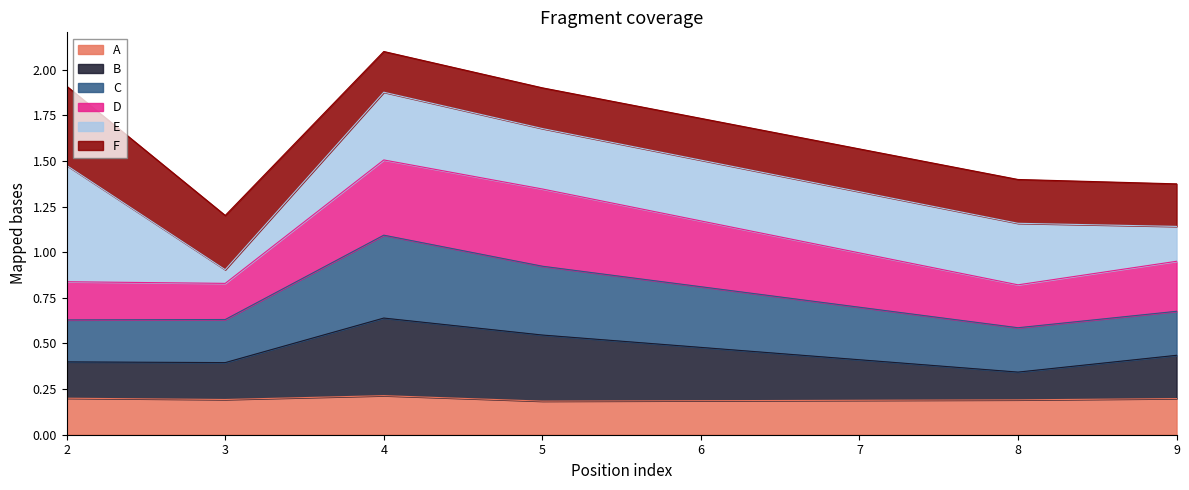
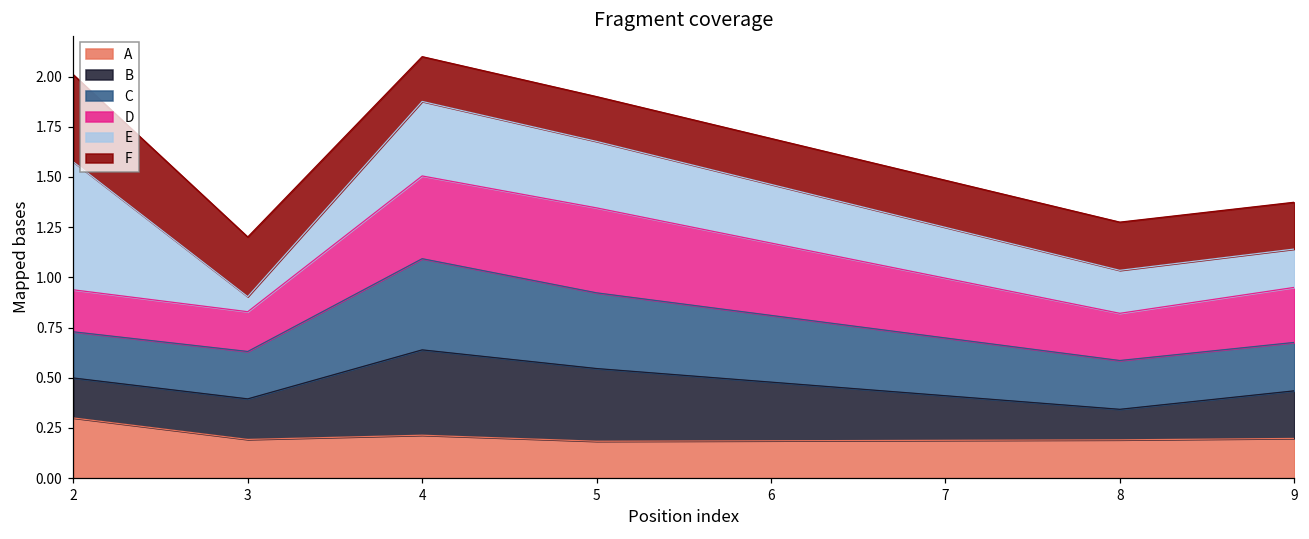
  {
    "A": {
-     "2": 0.2,
+     "2": 0.3,
      "3": 0.2,
      "4": 0.21,
      "5": 0.18,
      "8": 0.2,
      "9": 0.2
    },
    "B": {
      "2": 0.20,
      "3": 0.20,
      "4": 0.43,
      "5": 0.36,
      "8": 0.15,
      "9": 0.24
    },
    "C": {
      "2": 0.23,
      "3": 0.24,
      "4": 0.45,
      "5": 0.38,
      "8": 0.24,
      "9": 0.24
    },
    "D": {
      "2": 0.21,
      "3": 0.20,
      "4": 0.41,
      "5": 0.42,
      "8": 0.24,
      "9": 0.27
    },
    "E": {
      "2": 0.64,
      "3": 0.07,
      "4": 0.37,
      "5": 0.33,
-     "8": 0.34,
+     "8": 0.21,
      "9": 0.19
    },
    "F": {
      "2": 0.43,
      "3": 0.30,
      "4": 0.22,
      "5": 0.22,
      "8": 0.24,
      "9": 0.23
    }
  }
